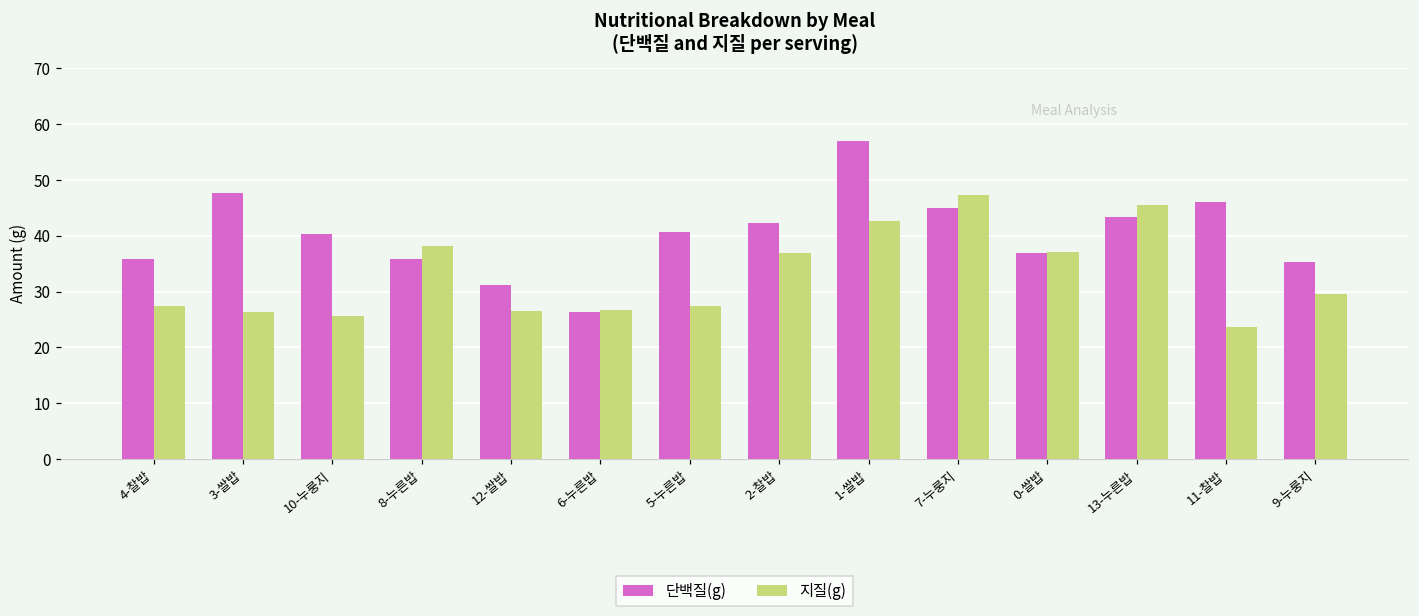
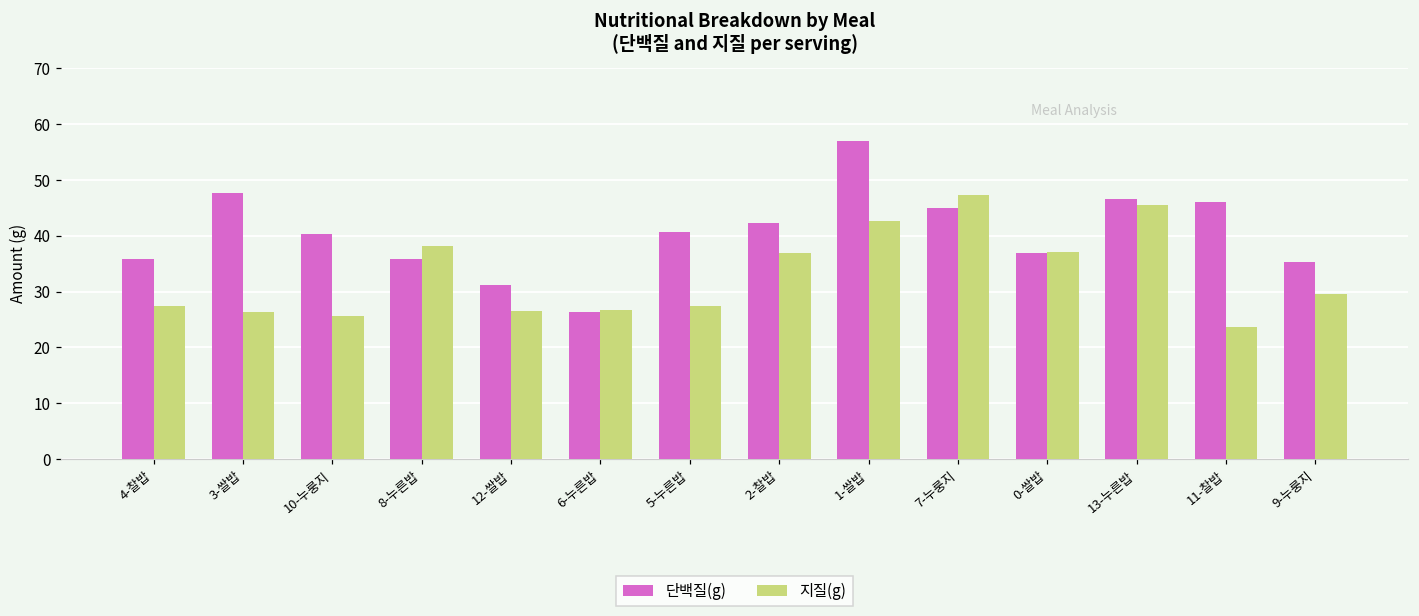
  {
    "단백질(g)": {
      "4-찰밥": 36,
      "3-쌀밥": 48,
      "10-누룽지": 40,
      "8-누른밥": 36,
      "12-쌀밥": 31,
      "6-누른밥": 26,
      "5-누른밥": 41,
      "2-찰밥": 42,
      "1-쌀밥": 57,
      "7-누룽지": 45,
      "0-쌀밥": 37,
-     "13-누른밥": 43,
+     "13-누른밥": 47,
      "11-찰밥": 46,
      "9-누룽지": 35
    },
    "지질(g)": {
      "4-찰밥": 27,
      "3-쌀밥": 26,
      "10-누룽지": 26,
      "8-누른밥": 38,
      "12-쌀밥": 26,
      "6-누른밥": 27,
      "5-누른밥": 27,
      "2-찰밥": 37,
      "1-쌀밥": 43,
      "7-누룽지": 47,
      "0-쌀밥": 37,
      "13-누른밥": 45,
      "11-찰밥": 24,
      "9-누룽지": 30
    }
  }
